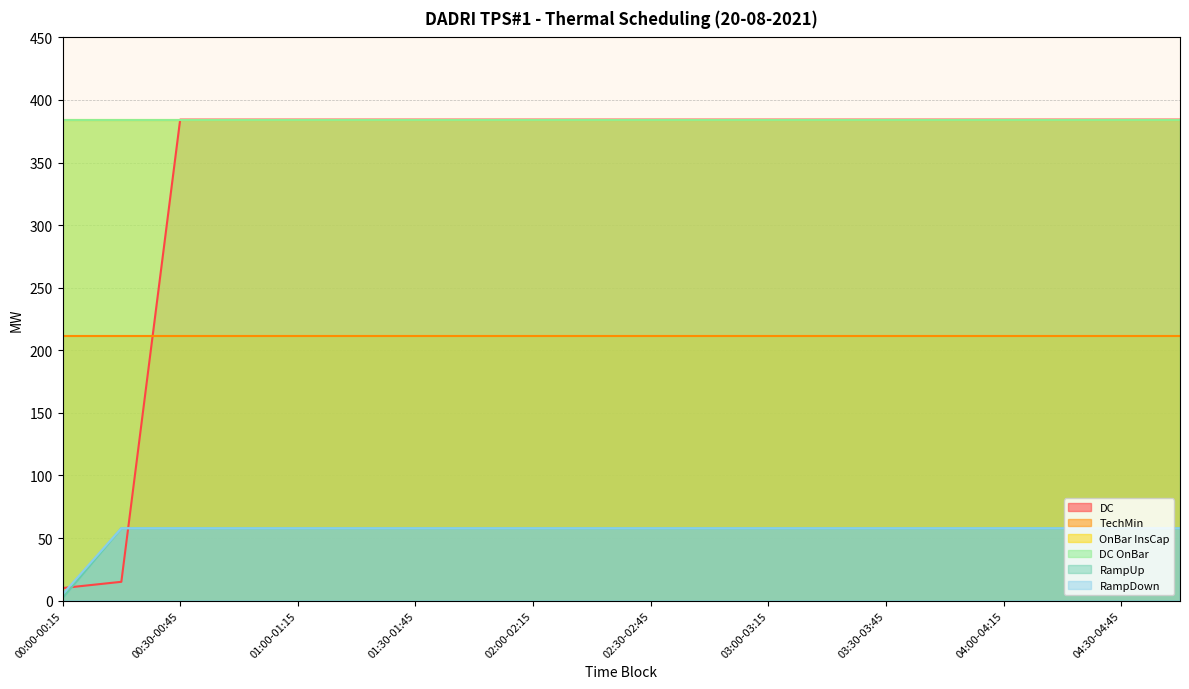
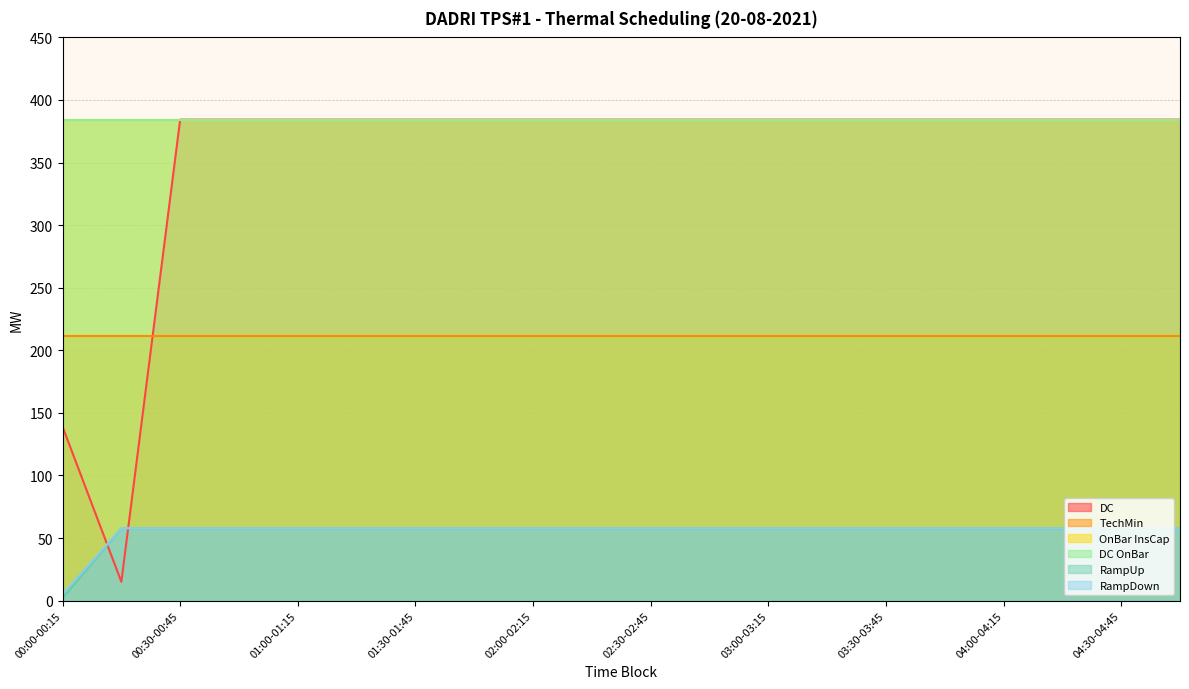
  {
    "DC": {
-     "00:00-00:15": 10
+     "00:00-00:15": 139
    },
    "TechMin": {
      "00:00-00:15": 211,
      "00:30-00:45": 211,
      "01:00-01:15": 211,
      "01:30-01:45": 211,
      "02:00-02:15": 211,
      "02:30-02:45": 211,
      "03:00-03:15": 211,
      "03:30-03:45": 211,
      "04:00-04:15": 211,
      "04:30-04:45": 211
    }
  }
